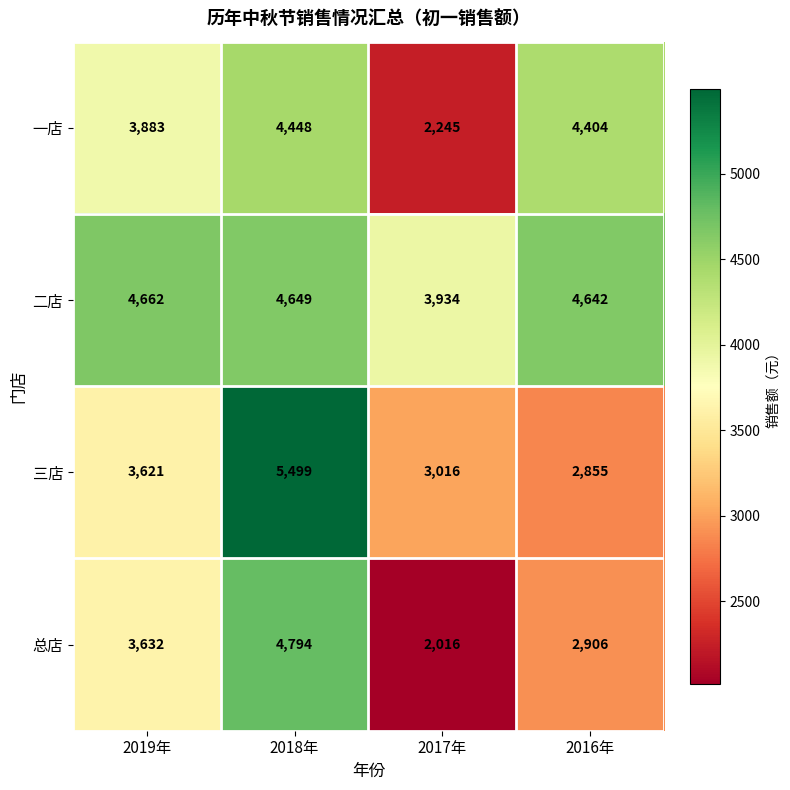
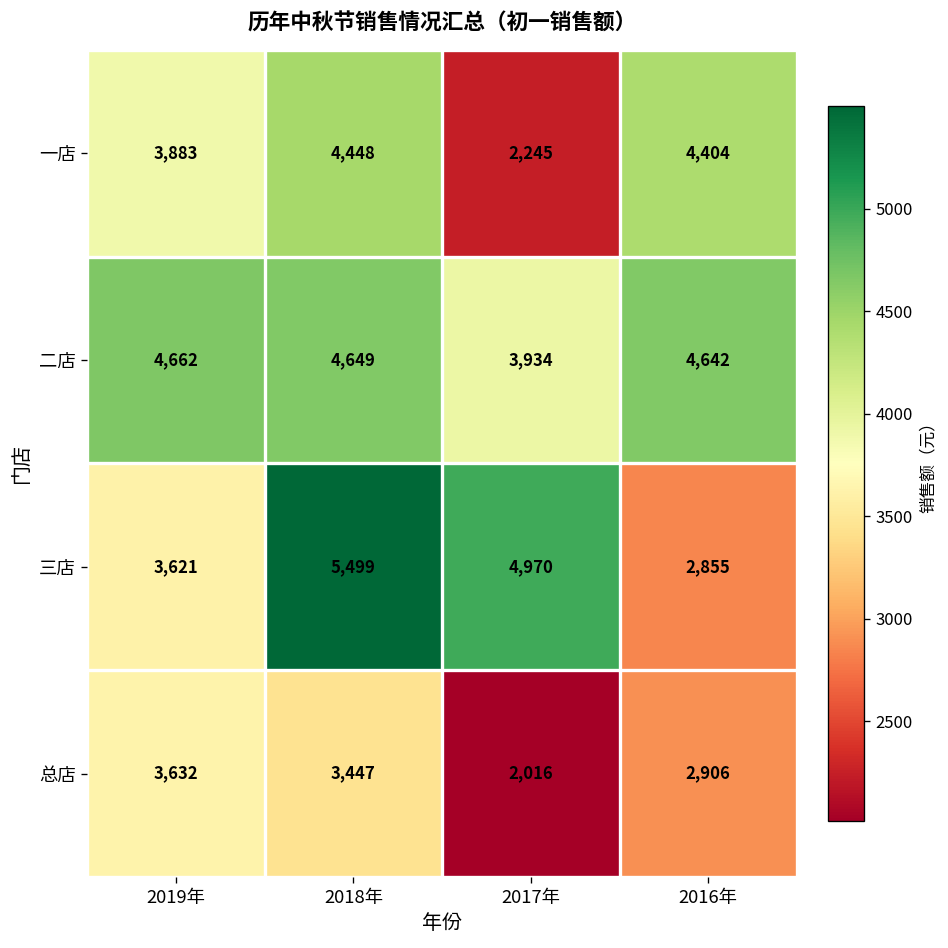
  {
    "一店": {
      "2019年": "3,883",
      "2018年": "4,448",
      "2017年": "2,245",
      "2016年": "4,404"
    },
    "二店": {
      "2019年": "4,662",
      "2018年": "4,649",
      "2017年": "3,934",
      "2016年": "4,642"
    },
    "三店": {
      "2019年": "3,621",
      "2018年": "5,499",
-     "2017年": "3,016",
+     "2017年": "4,970",
      "2016年": "2,855"
    },
    "总店": {
      "2019年": "3,632",
-     "2018年": "4,794",
+     "2018年": "3,447",
      "2017年": "2,016",
      "2016年": "2,906"
    }
  }
